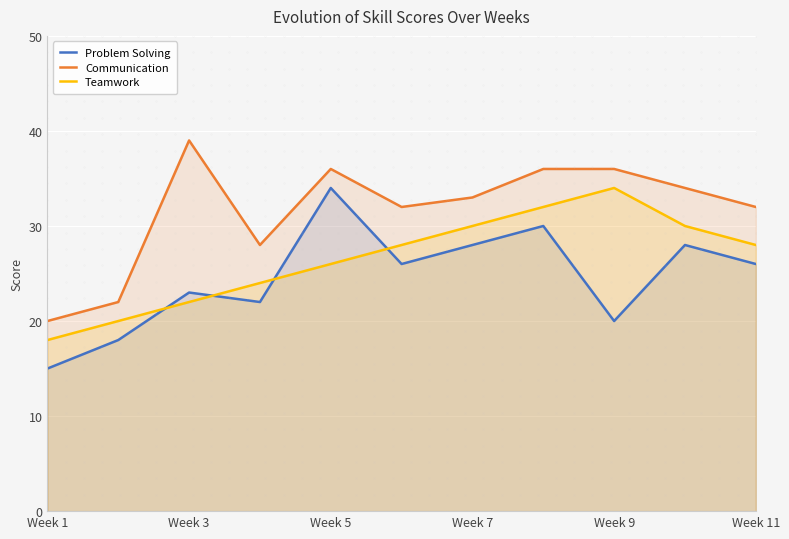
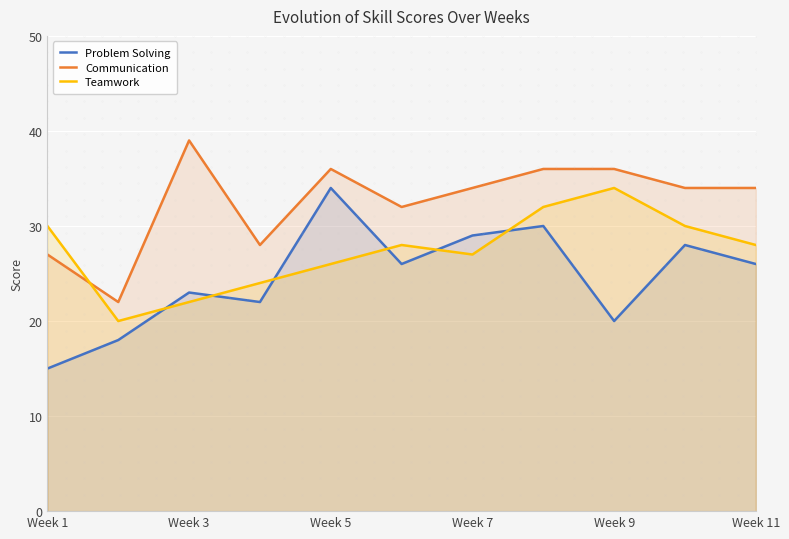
  {
    "Problem Solving": {
      "Week 1": 15,
      "Week 3": 23,
      "Week 5": 34,
-     "Week 7": 28,
+     "Week 7": 29,
      "Week 9": 20
    },
    "Communication": {
-     "Week 1": 20,
+     "Week 1": 27,
      "Week 3": 39,
      "Week 5": 36,
-     "Week 7": 33,
+     "Week 7": 34,
      "Week 9": 36,
-     "Week 11": 32
+     "Week 11": 34
    },
    "Teamwork": {
-     "Week 1": 18,
+     "Week 1": 30,
      "Week 3": 22,
      "Week 5": 26,
-     "Week 7": 30,
+     "Week 7": 27,
      "Week 9": 34,
      "Week 11": 28
    }
  }
